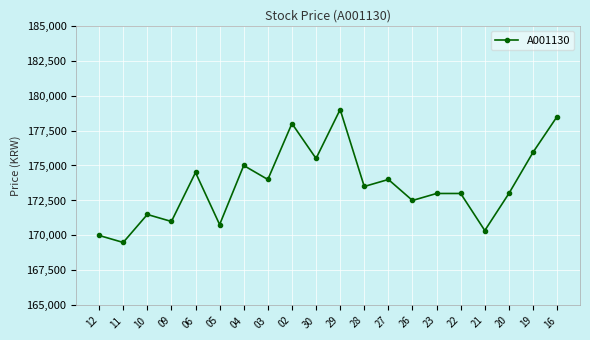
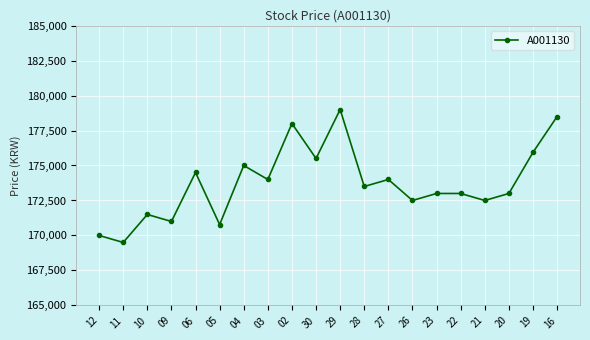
  {
    "12": "170,000",
    "11": "169,500",
    "10": "171,500",
    "09": "171,000",
    "06": "174,500",
    "05": "170,800",
    "04": "175,000",
    "03": "174,000",
    "02": "178,000",
    "30": "175,500",
    "29": "179,000",
    "28": "173,500",
    "27": "174,000",
    "26": "172,500",
    "23": "173,000",
    "22": "173,000",
-   "21": "170,400",
+   "21": "172,500",
    "20": "173,000",
    "19": "175,900",
    "16": "178,500"
  }
